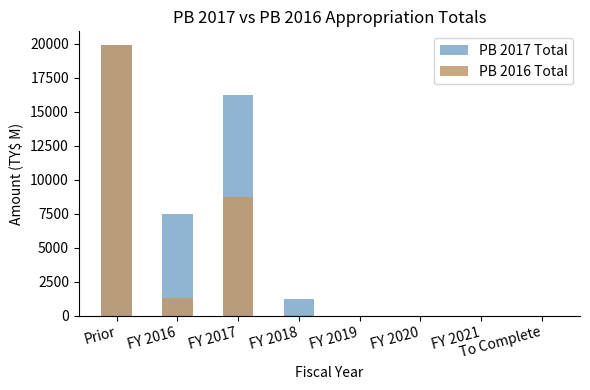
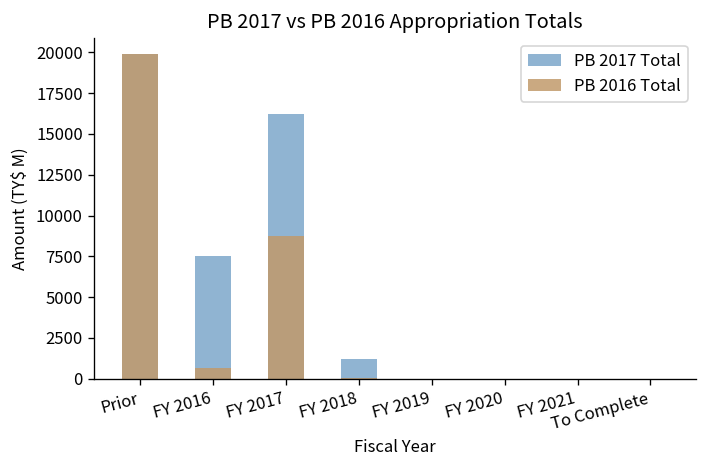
  {
    "PB 2017 Total": {
      "Prior": 19900,
      "FY 2016": 7500,
      "FY 2017": 16200,
      "FY 2018": 1200,
      "FY 2019": 0,
      "FY 2020": 0,
      "FY 2021": 0,
      "To Complete": 0
    },
    "PB 2016 Total": {
      "Prior": 19900,
-     "FY 2016": 1300,
+     "FY 2016": 700,
      "FY 2019": 0,
      "FY 2020": 0,
      "FY 2021": 0,
      "To Complete": 0
    }
  }
